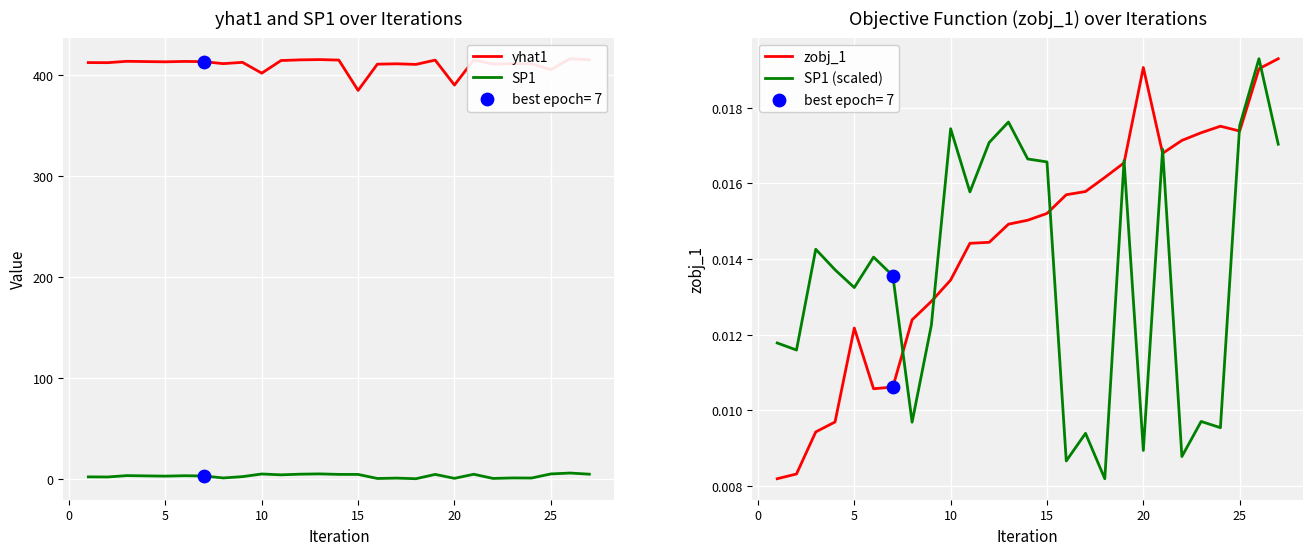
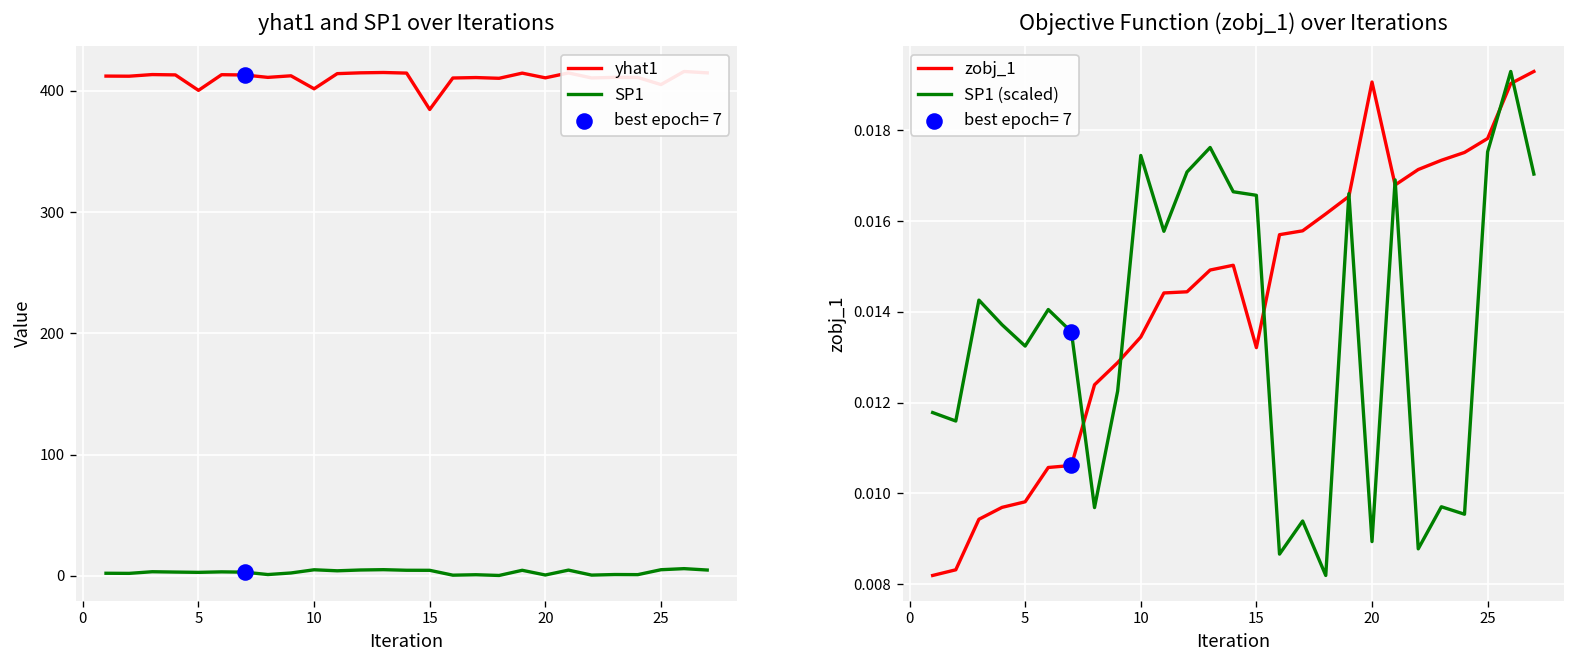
  {
    "yhat1 and SP1 over Iterations": {
      "yhat1": {
-       "5": 413,
+       "5": 400,
        "10": 402,
        "15": 384,
-       "20": 390
+       "20": 411
      },
      "SP1": {
        "5": 3,
        "10": 5,
        "15": 5,
        "20": 1,
        "25": 5
      }
    },
    "Objective Function (zobj_1) over Iterations": {
      "zobj_1": {
-       "5": 0.0122,
+       "5": 0.0098,
        "10": 0.0134,
-       "15": 0.0152,
+       "15": 0.0132,
        "20": 0.0191,
-       "25": 0.0174
+       "25": 0.0178
      },
      "SP1 (scaled)": {
        "5": 0.0132,
        "10": 0.0174,
        "15": 0.0166,
        "20": 0.0089,
        "25": 0.0175
      }
    }
  }
